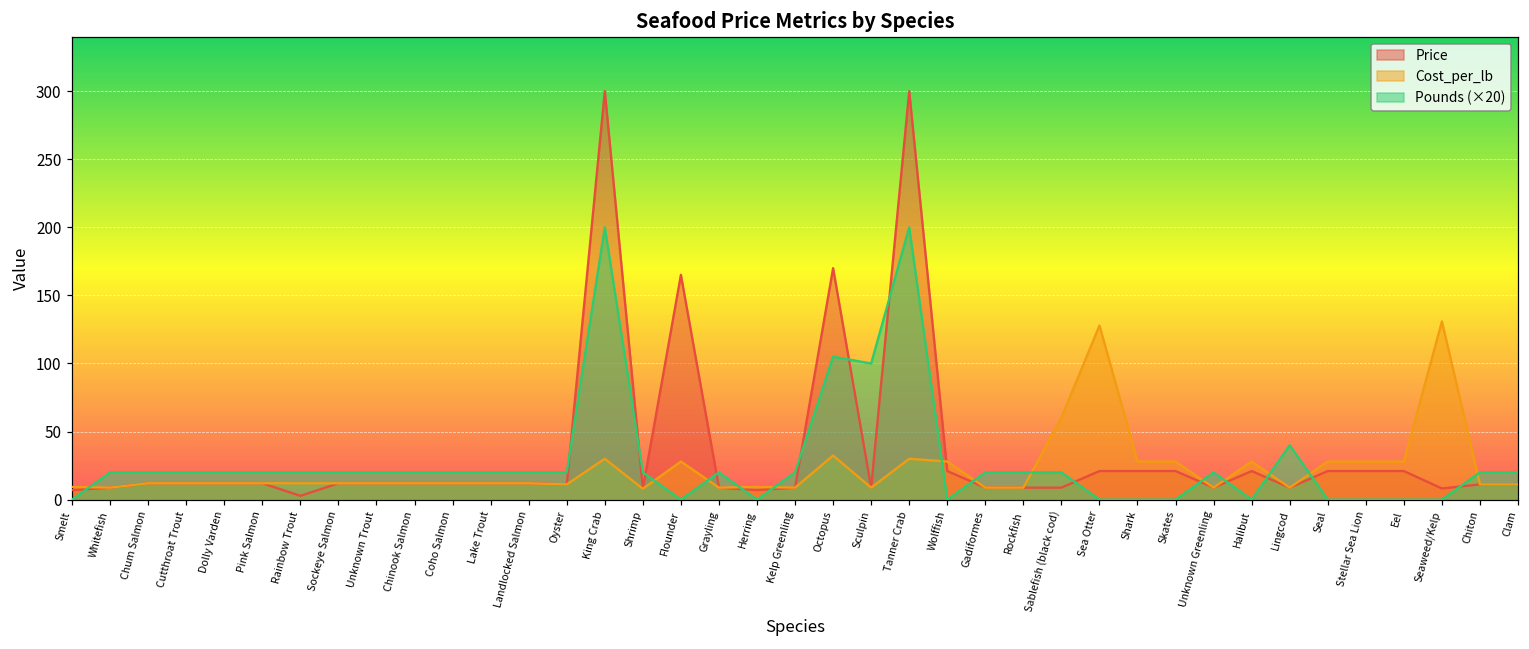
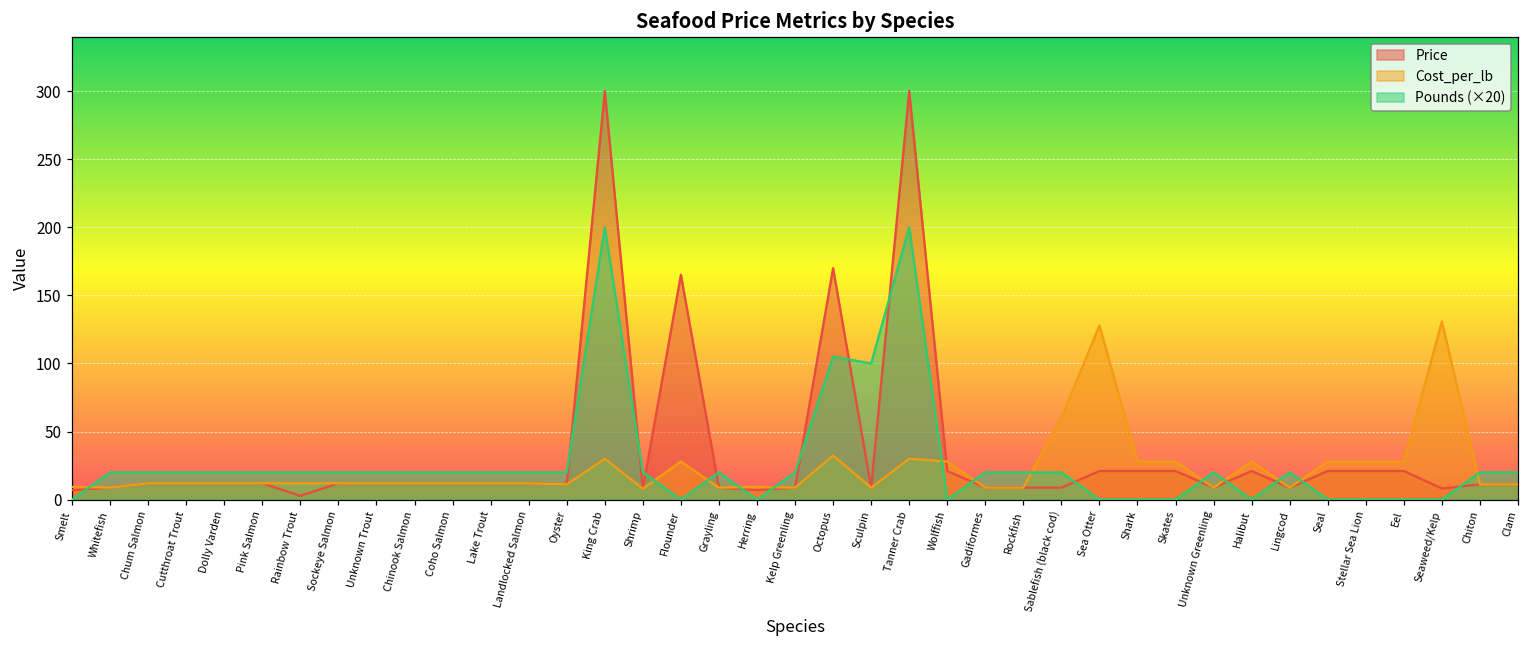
  {
    "Price": {
      "Smelt": 7,
      "Rainbow Trout": 3,
      "King Crab": 300,
      "Flounder": 165,
      "Herring": 7,
      "Octopus": 170,
      "Tanner Crab": 300,
      "Wolffish": 21,
      "Sablefish (black cod)": 9,
      "Sea Otter": 21,
      "Shark": 21,
      "Skates": 21,
      "Halibut": 21,
      "Seal": 21,
      "Stellar Sea Lion": 21,
      "Eel": 21,
      "Seaweed/Kelp": 8
    },
    "Cost_per_lb": {
      "Smelt": 9,
      "Rainbow Trout": 12,
      "King Crab": 30,
      "Flounder": 28,
      "Herring": 9,
      "Octopus": 32,
      "Tanner Crab": 30,
      "Wolffish": 28,
      "Sablefish (black cod)": 60,
      "Sea Otter": 128,
      "Shark": 28,
      "Skates": 28,
      "Halibut": 28,
      "Seal": 28,
      "Stellar Sea Lion": 28,
      "Eel": 28,
      "Seaweed/Kelp": 131
    },
    "Pounds (×20)": {
      "Smelt": 0,
      "Whitefish": 20,
      "Chum Salmon": 20,
      "Cutthroat Trout": 20,
      "Dolly Varden": 20,
      "Pink Salmon": 20,
      "Rainbow Trout": 20,
      "Sockeye Salmon": 20,
      "Unknown Trout": 20,
      "Chinook Salmon": 20,
      "Coho Salmon": 20,
      "Lake Trout": 20,
      "Landlocked Salmon": 20,
      "Oyster": 20,
      "King Crab": 200,
      "Shrimp": 20,
      "Flounder": 0,
      "Grayling": 20,
      "Herring": 0,
      "Kelp Greenling": 20,
      "Octopus": 105,
      "Sculpin": 100,
      "Tanner Crab": 200,
      "Wolffish": 0,
      "Gadiformes": 20,
      "Rockfish": 20,
      "Sablefish (black cod)": 20,
      "Sea Otter": 0,
      "Shark": 0,
      "Skates": 0,
      "Unknown Greenling": 20,
      "Halibut": 0,
-     "Lingcod": 40,
+     "Lingcod": 20,
      "Seal": 0,
      "Stellar Sea Lion": 0,
      "Eel": 0,
      "Seaweed/Kelp": 0,
      "Chiton": 20,
      "Clam": 20
    }
  }
